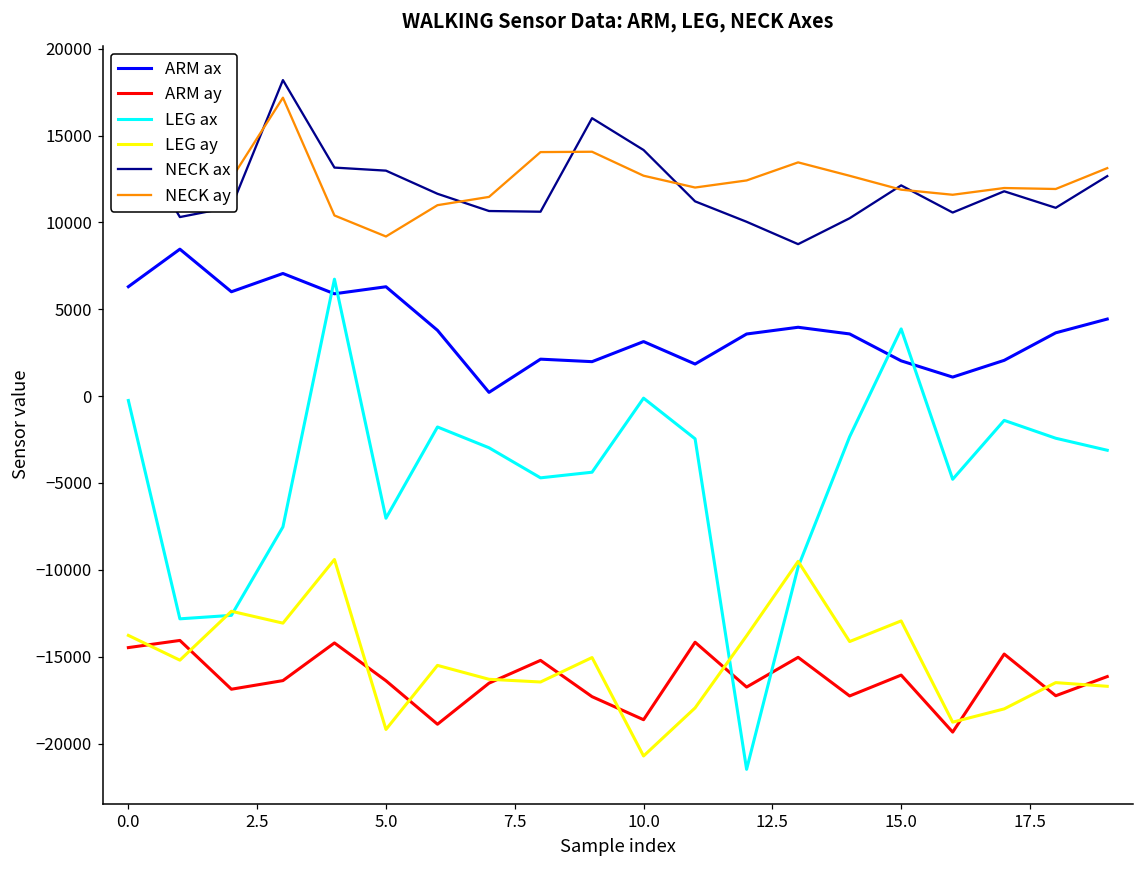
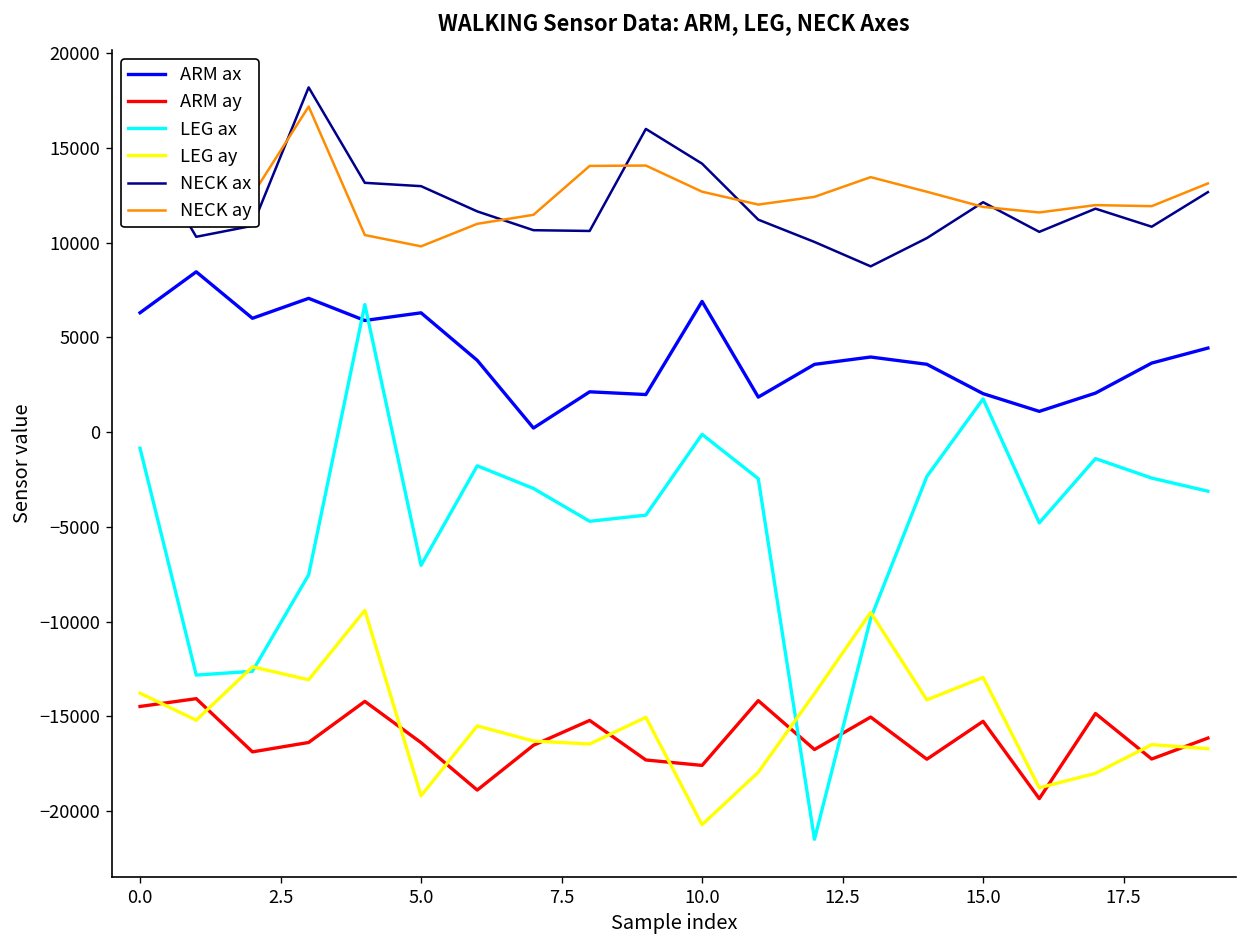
  {
    "ARM ax": {
      "0.0": 6300,
      "5.0": 6300,
-     "10.0": 3100,
+     "10.0": 6900,
      "15.0": 2000
    },
    "ARM ay": {
      "0.0": -14500,
      "5.0": -16400,
-     "10.0": -18600,
-     "15.0": -16100
+     "10.0": -17600,
+     "15.0": -15300
    },
    "LEG ax": {
-     "0.0": -300,
+     "0.0": -900,
      "5.0": -7000,
      "10.0": -100,
-     "15.0": 3900
+     "15.0": 1800
    },
    "LEG ay": {
      "0.0": -13800,
      "5.0": -19200,
      "10.0": -20700,
      "15.0": -12900
    },
    "NECK ax": {
      "5.0": 13000,
      "10.0": 14200,
      "15.0": 12100
    },
    "NECK ay": {
-     "5.0": 9200,
+     "5.0": 9800,
      "10.0": 12700,
      "15.0": 11900
    }
  }
